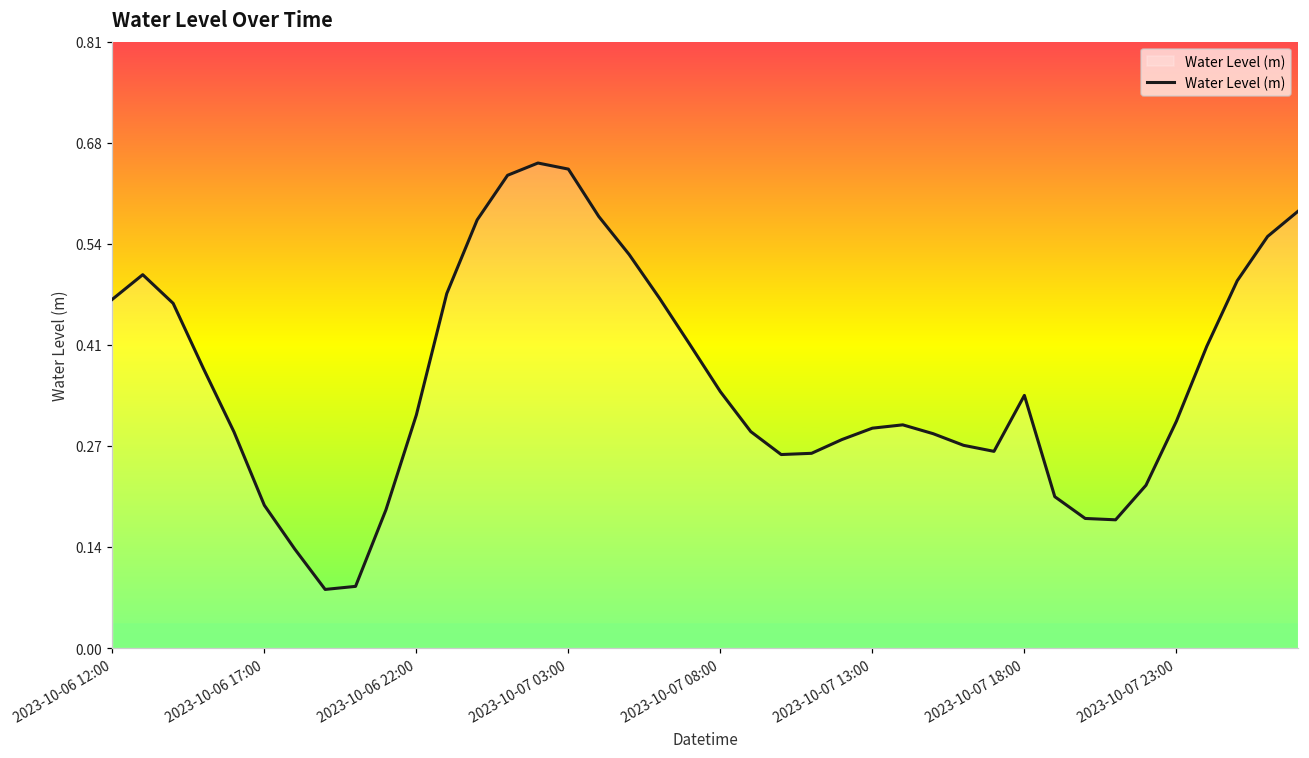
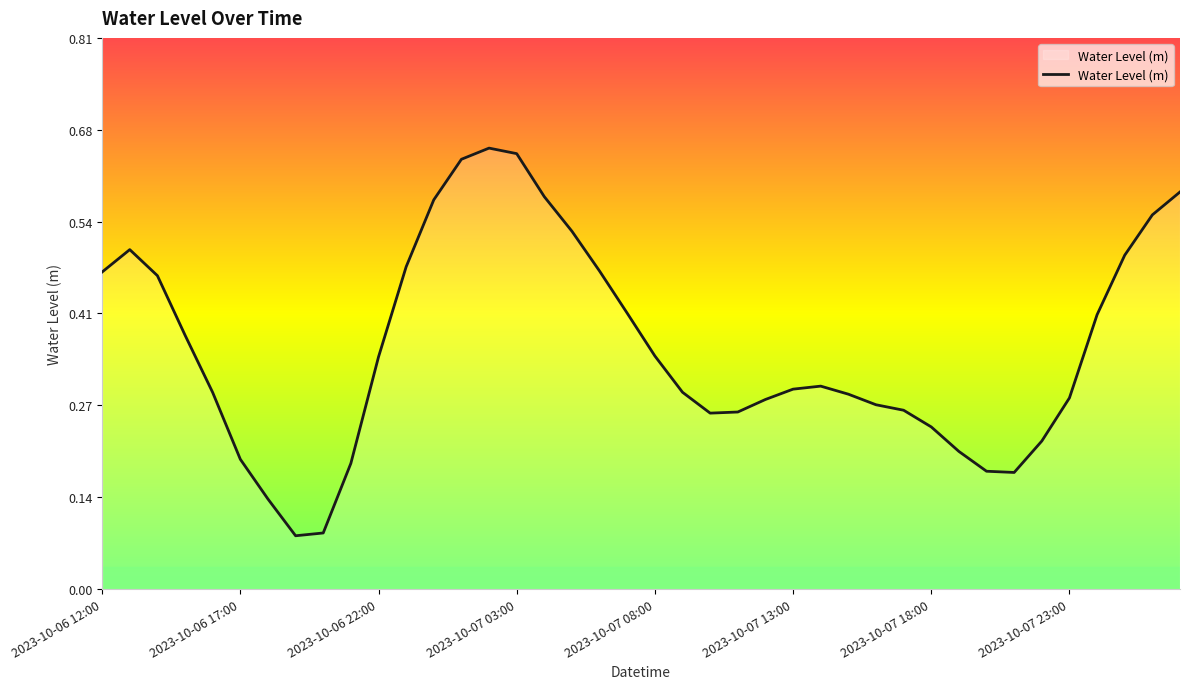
  {
    "2023-10-06 12:00": 0.47,
    "2023-10-06 17:00": 0.19,
-   "2023-10-06 22:00": 0.31,
+   "2023-10-06 22:00": 0.34,
    "2023-10-07 03:00": 0.64,
    "2023-10-07 08:00": 0.34,
    "2023-10-07 13:00": 0.29,
-   "2023-10-07 18:00": 0.34,
-   "2023-10-07 23:00": 0.30
+   "2023-10-07 18:00": 0.24,
+   "2023-10-07 23:00": 0.28
  }
